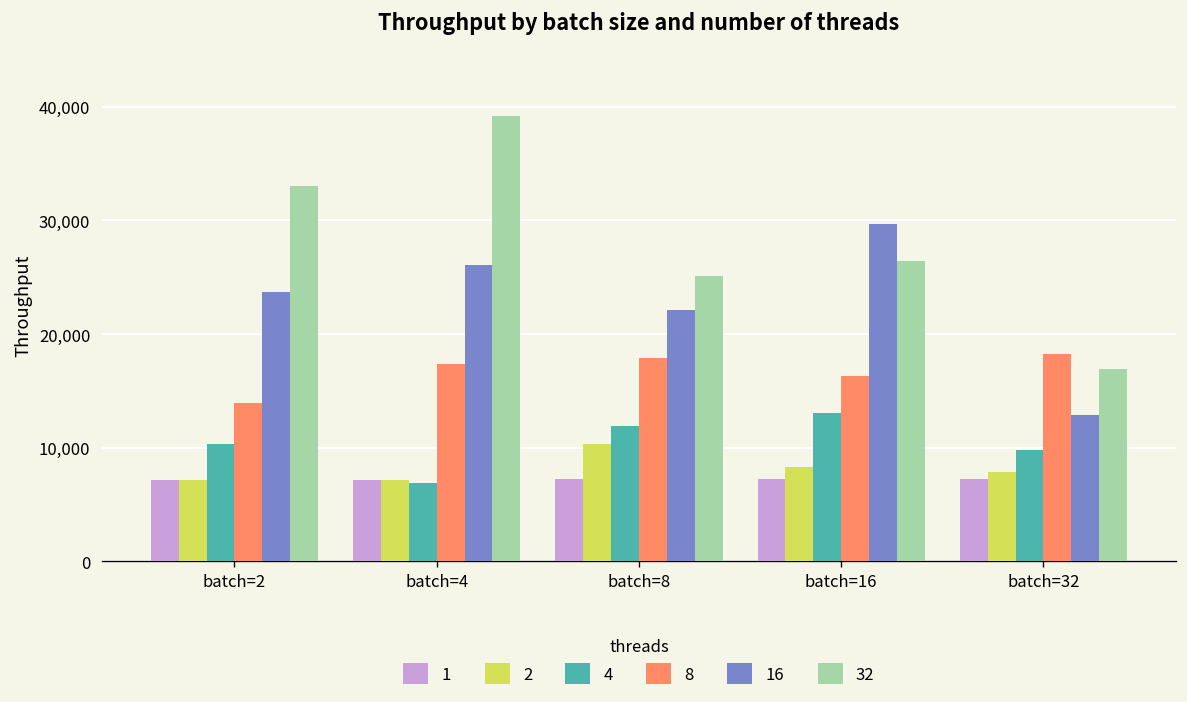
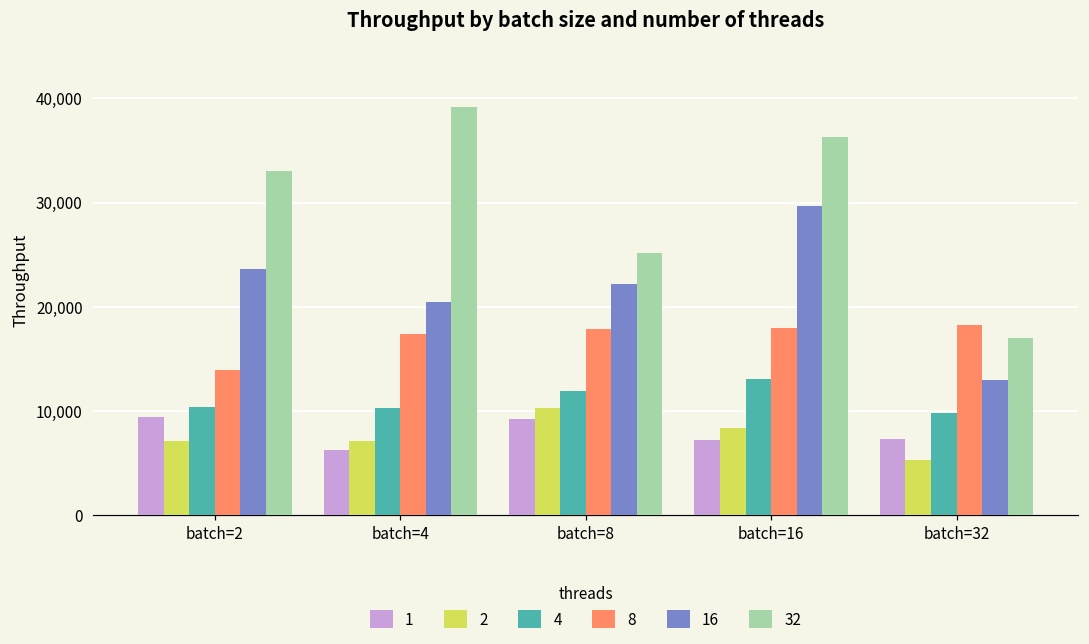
  {
    "1": {
-     "batch=2": "7,000",
-     "batch=4": "7,000",
-     "batch=8": "7,000",
+     "batch=2": "9,000",
+     "batch=4": "6,000",
+     "batch=8": "9,000",
      "batch=16": "7,000",
      "batch=32": "7,000"
    },
    "2": {
      "batch=2": "7,000",
      "batch=4": "7,000",
      "batch=8": "10,000",
      "batch=16": "8,000",
-     "batch=32": "8,000"
+     "batch=32": "5,000"
    },
    "4": {
      "batch=2": "10,000",
-     "batch=4": "7,000",
+     "batch=4": "10,000",
      "batch=8": "12,000",
      "batch=16": "13,000",
      "batch=32": "10,000"
    },
    "8": {
      "batch=2": "14,000",
      "batch=4": "17,000",
      "batch=8": "18,000",
-     "batch=16": "16,000",
+     "batch=16": "18,000",
      "batch=32": "18,000"
    },
    "16": {
      "batch=2": "24,000",
-     "batch=4": "26,000",
+     "batch=4": "20,000",
      "batch=8": "22,000",
      "batch=16": "30,000",
      "batch=32": "13,000"
    },
    "32": {
      "batch=2": "33,000",
      "batch=4": "39,000",
      "batch=8": "25,000",
-     "batch=16": "26,000",
+     "batch=16": "36,000",
      "batch=32": "17,000"
    }
  }
